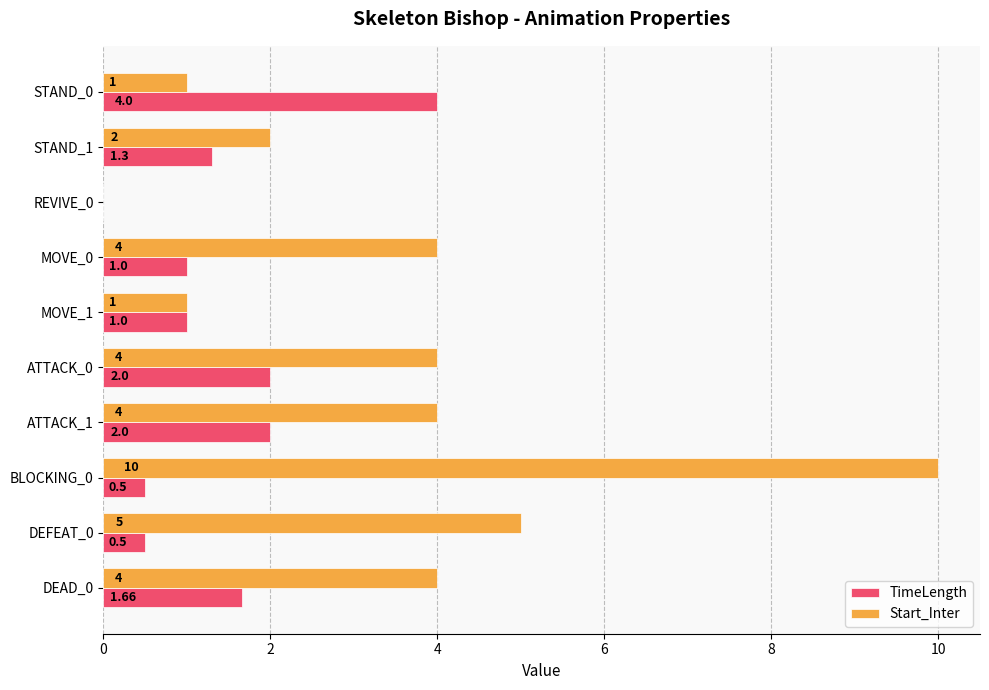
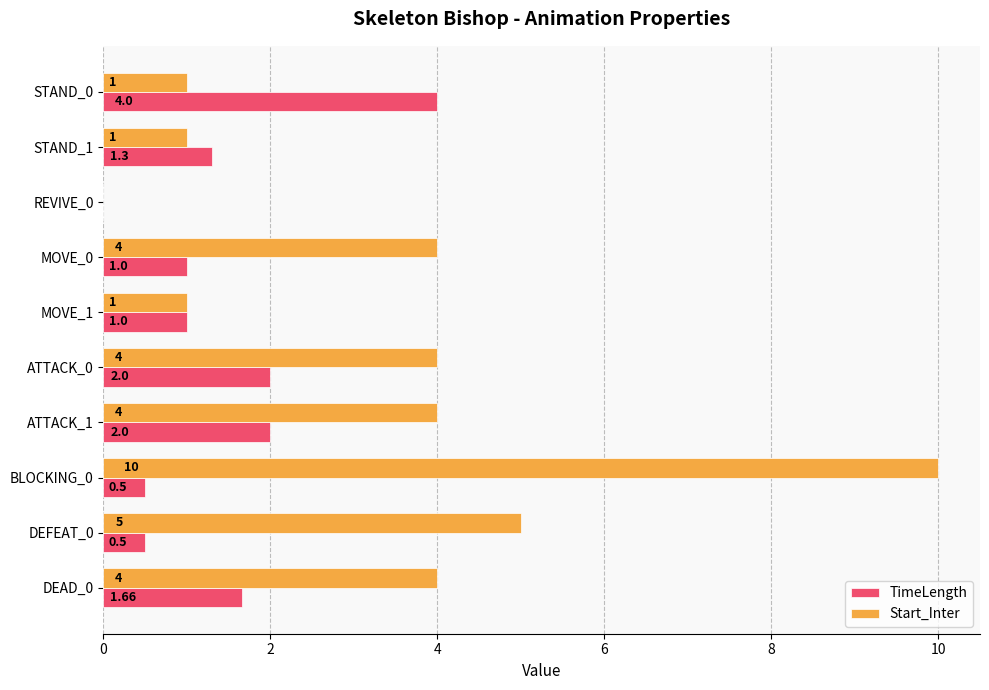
  {
    "TimeLength": {
      "STAND_0": 4.0,
      "STAND_1": 1.3,
      "MOVE_0": 1.0,
      "MOVE_1": 1.0,
      "ATTACK_0": 2.0,
      "ATTACK_1": 2.0,
      "BLOCKING_0": 0.5,
      "DEFEAT_0": 0.5,
      "DEAD_0": 1.66
    },
    "Start_Inter": {
      "STAND_0": 1,
-     "STAND_1": 2,
+     "STAND_1": 1,
      "MOVE_0": 4,
      "MOVE_1": 1,
      "ATTACK_0": 4,
      "ATTACK_1": 4,
      "BLOCKING_0": 10,
      "DEFEAT_0": 5,
      "DEAD_0": 4
    }
  }
